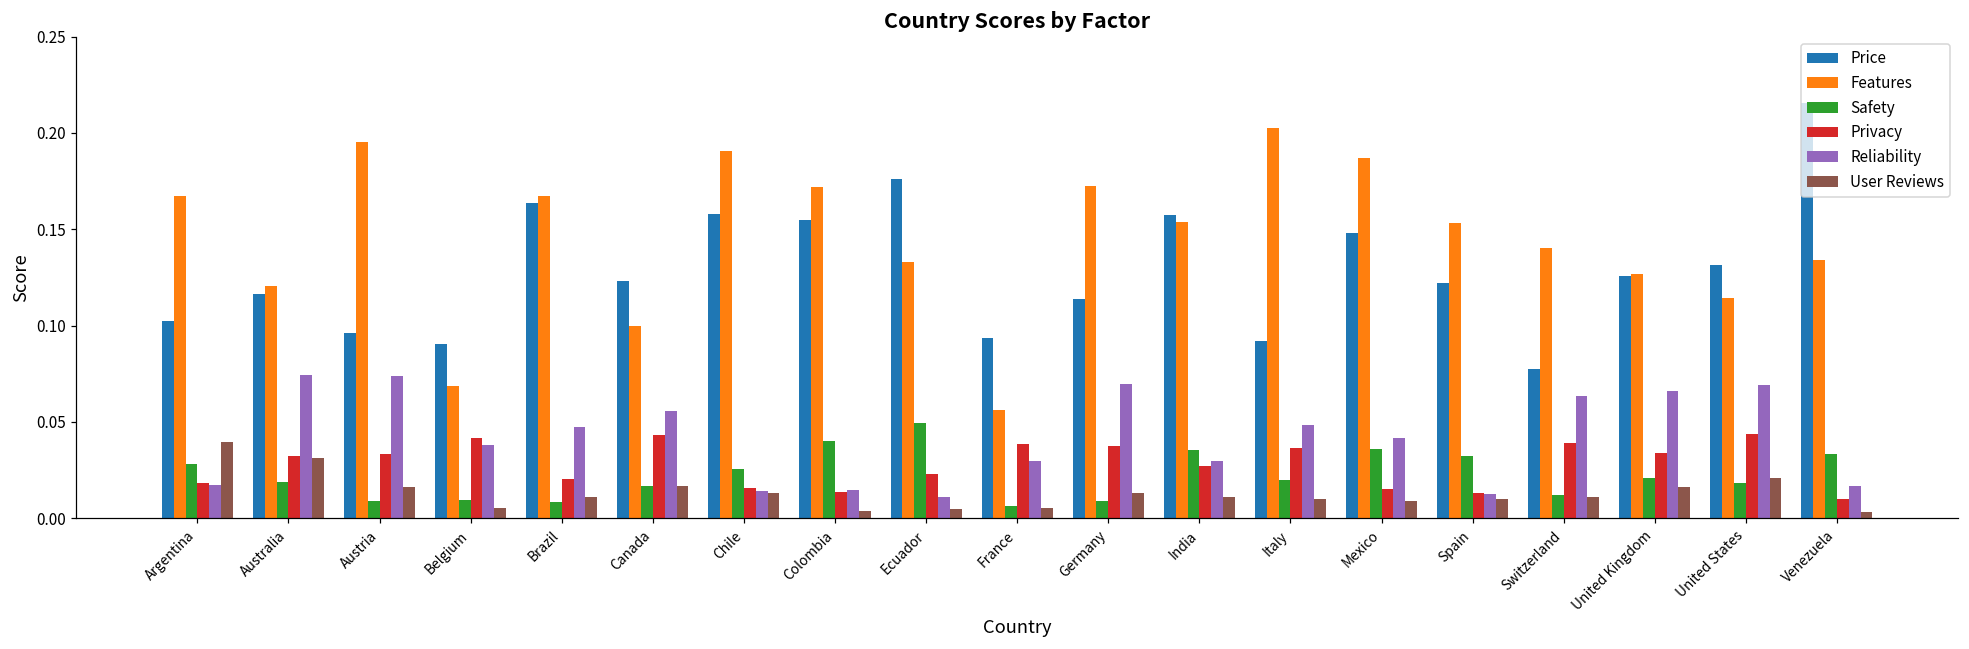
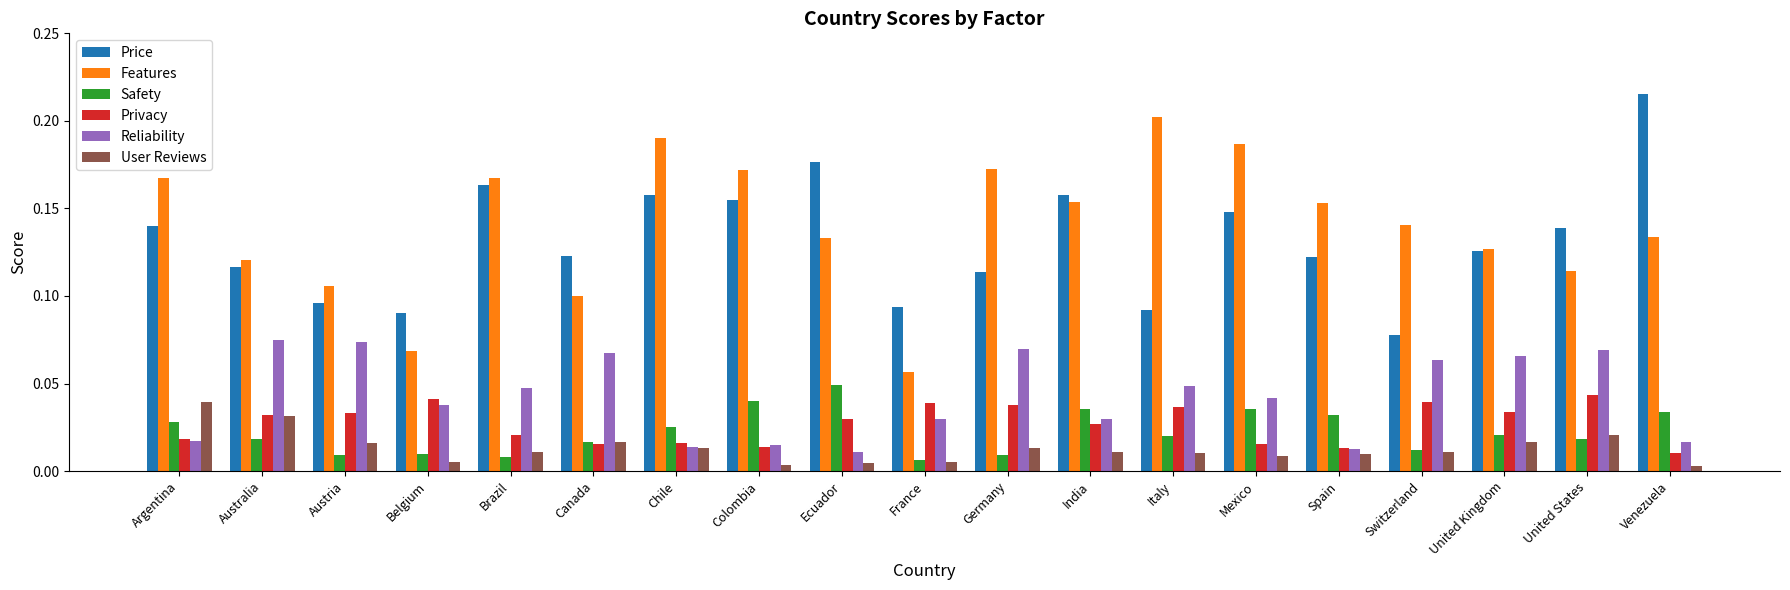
  {
    "Price": {
-     "Argentina": 0.103,
+     "Argentina": 0.140,
      "Australia": 0.117,
      "Austria": 0.096,
      "Belgium": 0.090,
      "Brazil": 0.164,
      "Canada": 0.123,
      "Chile": 0.158,
      "Colombia": 0.155,
      "Ecuador": 0.176,
      "France": 0.094,
      "Germany": 0.114,
      "India": 0.158,
      "Italy": 0.092,
      "Mexico": 0.148,
      "Spain": 0.122,
      "Switzerland": 0.078,
      "United Kingdom": 0.126,
-     "United States": 0.132,
+     "United States": 0.139,
      "Venezuela": 0.215
    },
    "Features": {
      "Argentina": 0.168,
      "Australia": 0.121,
-     "Austria": 0.195,
+     "Austria": 0.106,
      "Belgium": 0.069,
      "Brazil": 0.167,
      "Canada": 0.100,
      "Chile": 0.190,
      "Colombia": 0.172,
      "Ecuador": 0.133,
      "France": 0.056,
      "Germany": 0.173,
      "India": 0.154,
      "Italy": 0.202,
      "Mexico": 0.187,
      "Spain": 0.153,
      "Switzerland": 0.141,
      "United Kingdom": 0.127,
      "United States": 0.114,
      "Venezuela": 0.134
    },
    "Safety": {
      "Argentina": 0.028,
      "Australia": 0.019,
      "Austria": 0.009,
      "Belgium": 0.010,
      "Brazil": 0.008,
      "Canada": 0.017,
      "Chile": 0.025,
      "Colombia": 0.040,
      "Ecuador": 0.049,
      "France": 0.006,
      "Germany": 0.009,
      "India": 0.035,
      "Italy": 0.020,
      "Mexico": 0.036,
      "Spain": 0.032,
      "Switzerland": 0.012,
      "United Kingdom": 0.021,
      "United States": 0.018,
      "Venezuela": 0.034
    },
    "Privacy": {
      "Argentina": 0.018,
      "Australia": 0.032,
      "Austria": 0.033,
      "Belgium": 0.041,
      "Brazil": 0.021,
-     "Canada": 0.043,
+     "Canada": 0.016,
      "Chile": 0.016,
      "Colombia": 0.014,
-     "Ecuador": 0.023,
+     "Ecuador": 0.030,
      "France": 0.039,
      "Germany": 0.038,
      "India": 0.027,
      "Italy": 0.037,
      "Mexico": 0.015,
      "Spain": 0.013,
      "Switzerland": 0.039,
      "United Kingdom": 0.034,
      "United States": 0.044,
      "Venezuela": 0.010
    },
    "Reliability": {
      "Argentina": 0.017,
      "Australia": 0.075,
      "Austria": 0.074,
      "Belgium": 0.038,
      "Brazil": 0.048,
-     "Canada": 0.056,
+     "Canada": 0.067,
      "Chile": 0.014,
      "Colombia": 0.015,
      "Ecuador": 0.011,
      "France": 0.030,
      "Germany": 0.070,
      "India": 0.030,
      "Italy": 0.049,
      "Mexico": 0.042,
      "Spain": 0.013,
      "Switzerland": 0.064,
      "United Kingdom": 0.066,
      "United States": 0.069,
      "Venezuela": 0.017
    },
    "User Reviews": {
      "Argentina": 0.040,
      "Australia": 0.031,
      "Austria": 0.016,
      "Belgium": 0.005,
      "Brazil": 0.011,
      "Canada": 0.017,
      "Chile": 0.013,
      "Colombia": 0.004,
      "Ecuador": 0.005,
      "France": 0.005,
      "Germany": 0.013,
      "India": 0.011,
      "Italy": 0.010,
      "Mexico": 0.009,
      "Spain": 0.010,
      "Switzerland": 0.011,
      "United Kingdom": 0.016,
      "United States": 0.021,
      "Venezuela": 0.003
    }
  }
